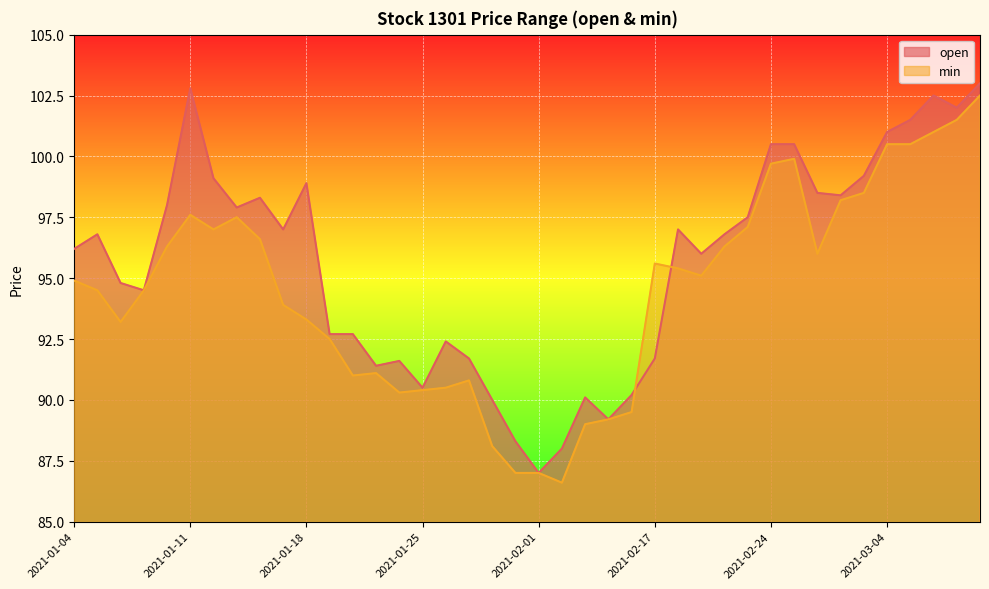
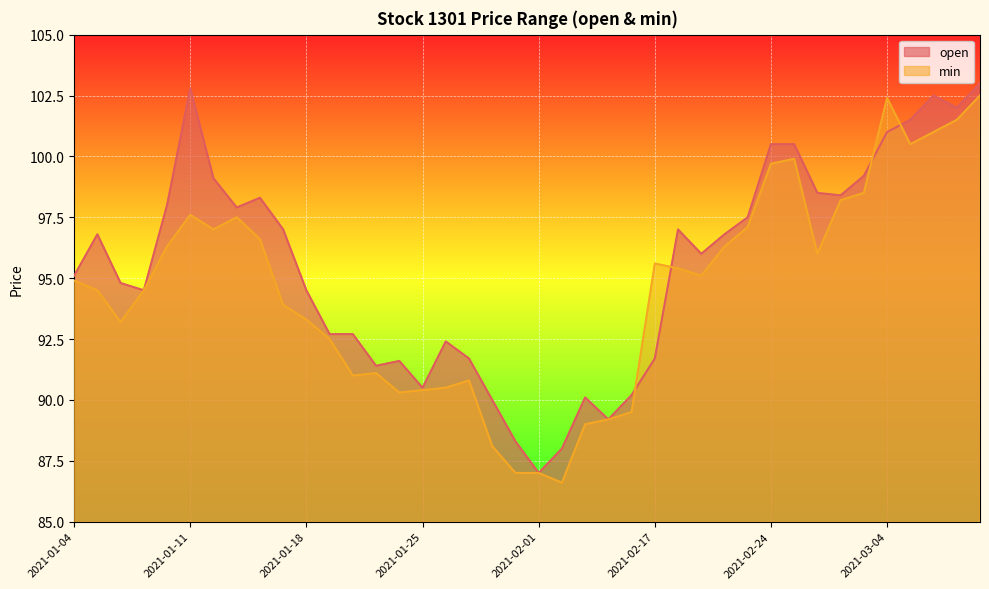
  {
    "open": {
-     "2021-01-04": 96.2,
+     "2021-01-04": 95.1,
      "2021-01-11": 102.8,
-     "2021-01-18": 98.9,
+     "2021-01-18": 94.5,
      "2021-02-17": 91.7,
      "2021-02-24": 100.5,
      "2021-03-04": 101.0
    },
    "min": {
      "2021-01-04": 94.9,
      "2021-01-11": 97.6,
      "2021-01-18": 93.3,
      "2021-02-17": 95.6,
      "2021-02-24": 99.7,
-     "2021-03-04": 100.5
+     "2021-03-04": 102.4
    }
  }
